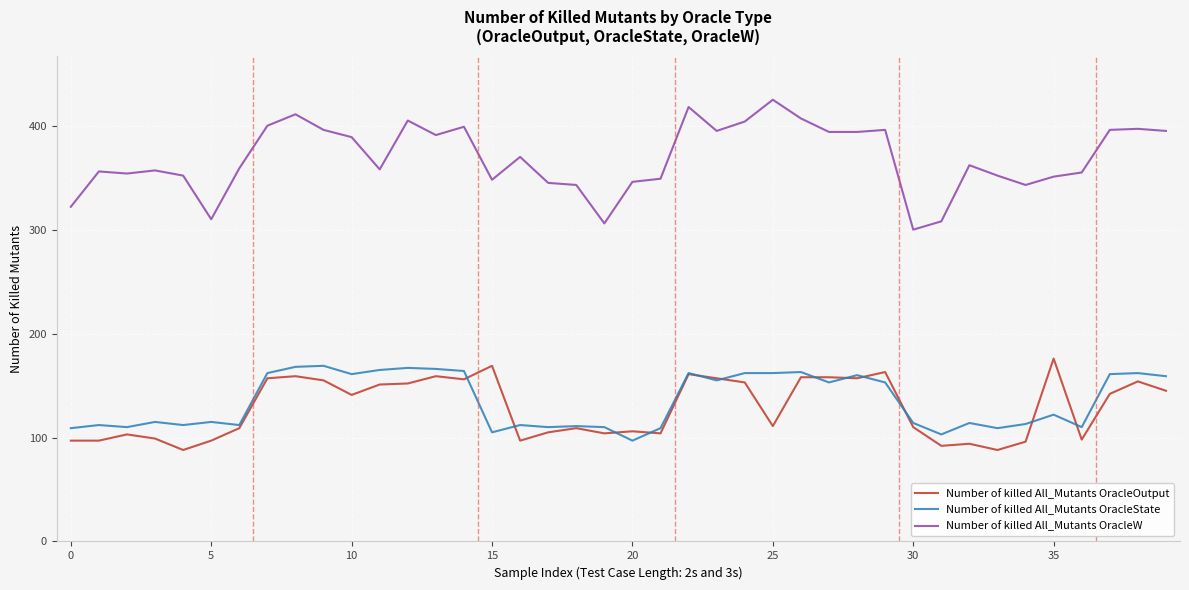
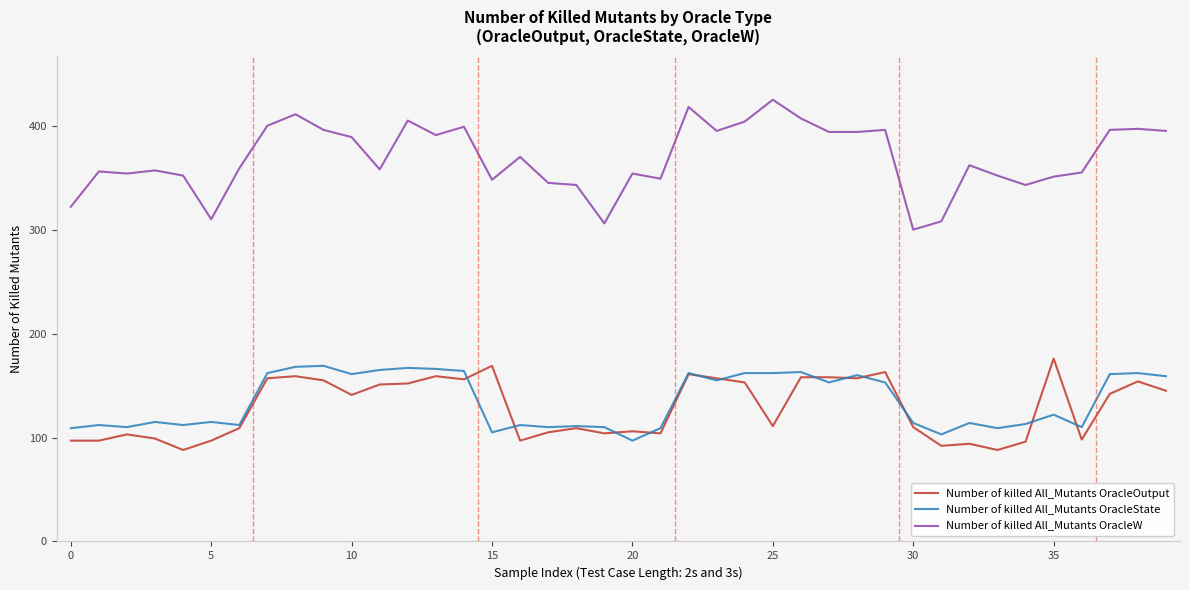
  {
    "Number of killed All_Mutants OracleOutput": {
      "0": 97,
      "5": 97,
      "10": 141,
      "15": 169,
      "20": 106,
      "25": 111,
      "30": 110,
      "35": 176
    },
    "Number of killed All_Mutants OracleState": {
      "0": 109,
      "5": 115,
      "10": 161,
      "15": 105,
      "20": 97,
      "25": 162,
      "30": 114,
      "35": 122
    },
    "Number of killed All_Mutants OracleW": {
      "0": 322,
      "5": 310,
      "10": 389,
      "15": 348,
-     "20": 346,
+     "20": 354,
      "25": 425,
      "30": 300,
      "35": 351
    }
  }
